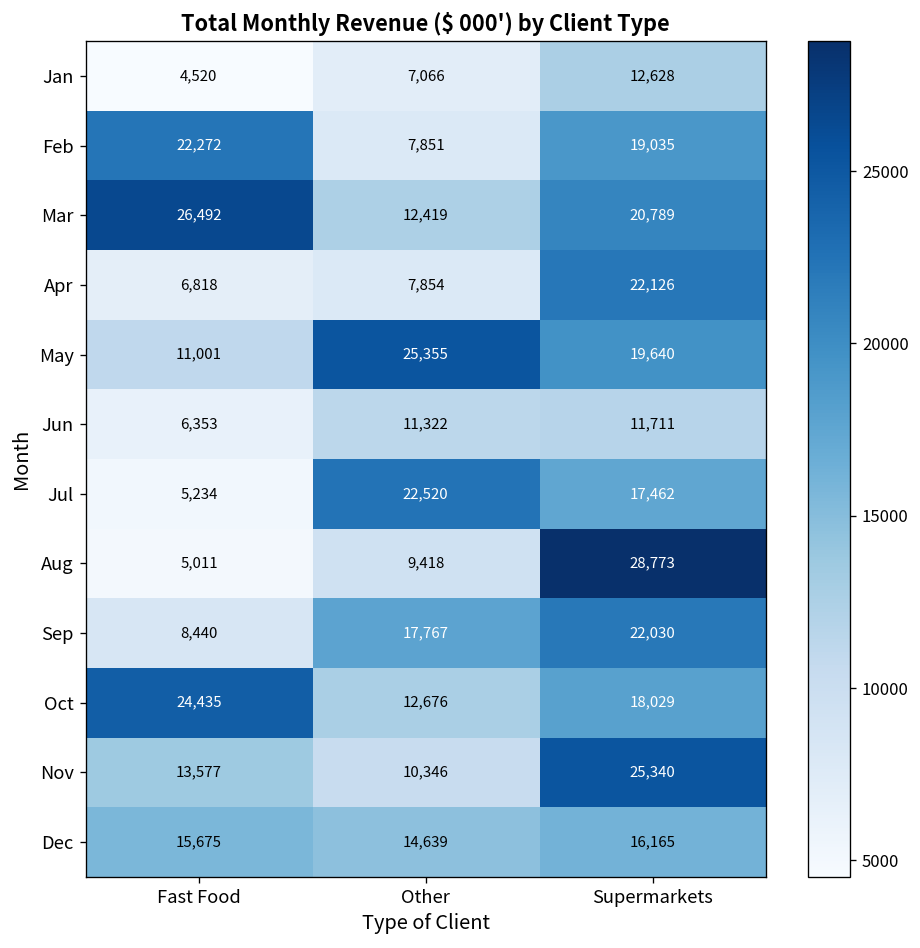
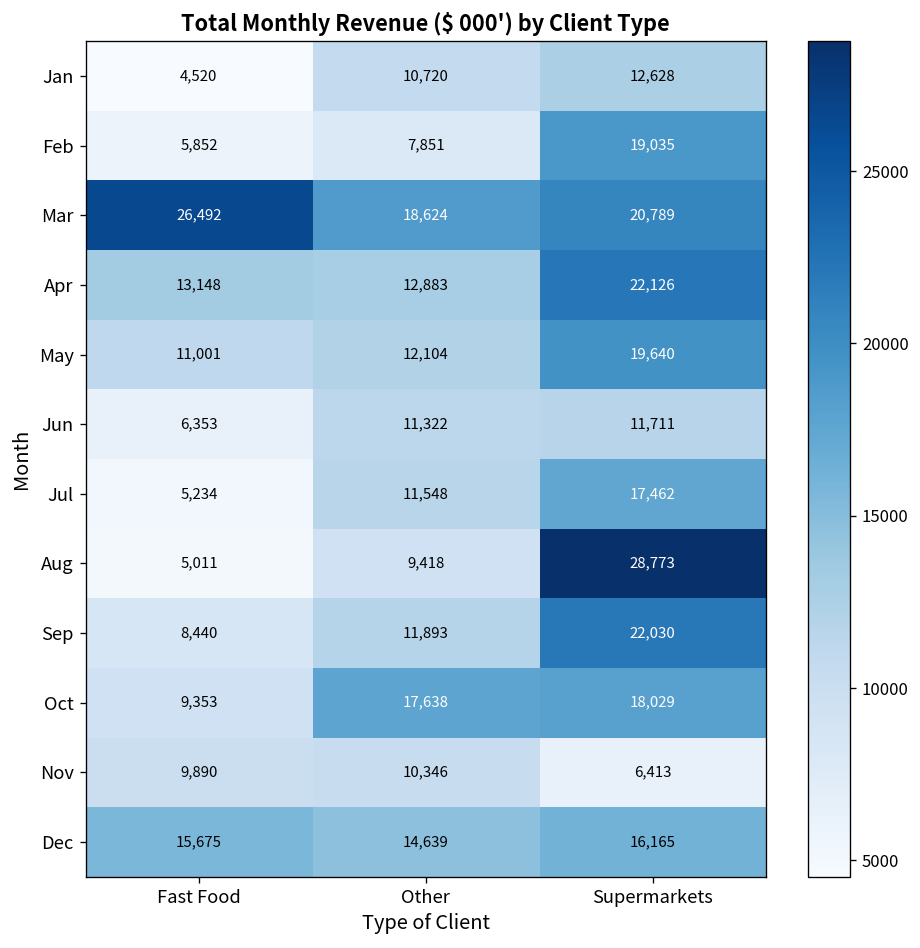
  {
    "Jan": {
      "Fast Food": "4,520",
-     "Other": "7,066",
+     "Other": "10,720",
      "Supermarkets": "12,628"
    },
    "Feb": {
-     "Fast Food": "22,272",
+     "Fast Food": "5,852",
      "Other": "7,851",
      "Supermarkets": "19,035"
    },
    "Mar": {
      "Fast Food": "26,492",
-     "Other": "12,419",
+     "Other": "18,624",
      "Supermarkets": "20,789"
    },
    "Apr": {
-     "Fast Food": "6,818",
-     "Other": "7,854",
+     "Fast Food": "13,148",
+     "Other": "12,883",
      "Supermarkets": "22,126"
    },
    "May": {
      "Fast Food": "11,001",
-     "Other": "25,355",
+     "Other": "12,104",
      "Supermarkets": "19,640"
    },
    "Jun": {
      "Fast Food": "6,353",
      "Other": "11,322",
      "Supermarkets": "11,711"
    },
    "Jul": {
      "Fast Food": "5,234",
-     "Other": "22,520",
+     "Other": "11,548",
      "Supermarkets": "17,462"
    },
    "Aug": {
      "Fast Food": "5,011",
      "Other": "9,418",
      "Supermarkets": "28,773"
    },
    "Sep": {
      "Fast Food": "8,440",
-     "Other": "17,767",
+     "Other": "11,893",
      "Supermarkets": "22,030"
    },
    "Oct": {
-     "Fast Food": "24,435",
-     "Other": "12,676",
+     "Fast Food": "9,353",
+     "Other": "17,638",
      "Supermarkets": "18,029"
    },
    "Nov": {
-     "Fast Food": "13,577",
+     "Fast Food": "9,890",
      "Other": "10,346",
-     "Supermarkets": "25,340"
+     "Supermarkets": "6,413"
    },
    "Dec": {
      "Fast Food": "15,675",
      "Other": "14,639",
      "Supermarkets": "16,165"
    }
  }
